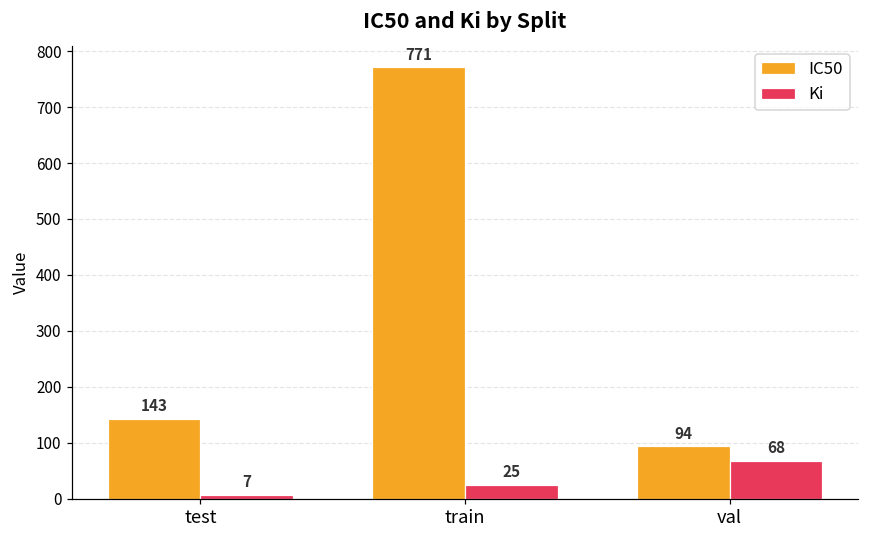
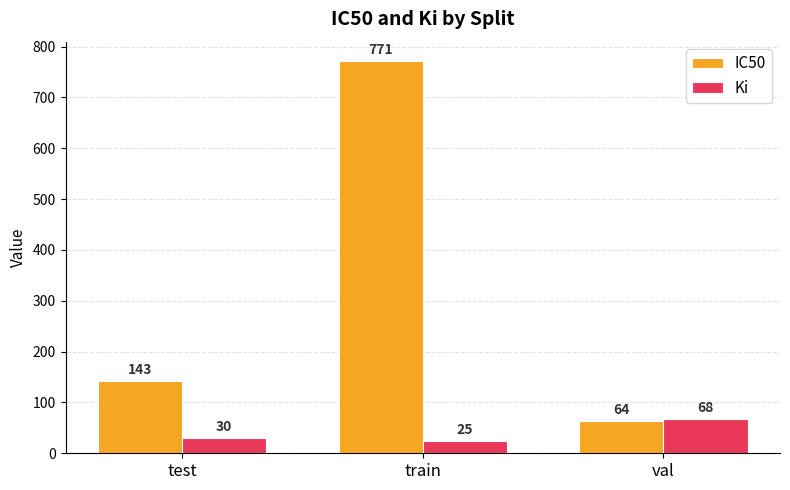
  {
    "IC50": {
      "test": 143,
      "train": 771,
-     "val": 94
+     "val": 64
    },
    "Ki": {
-     "test": 7,
+     "test": 30,
      "train": 25,
      "val": 68
    }
  }
